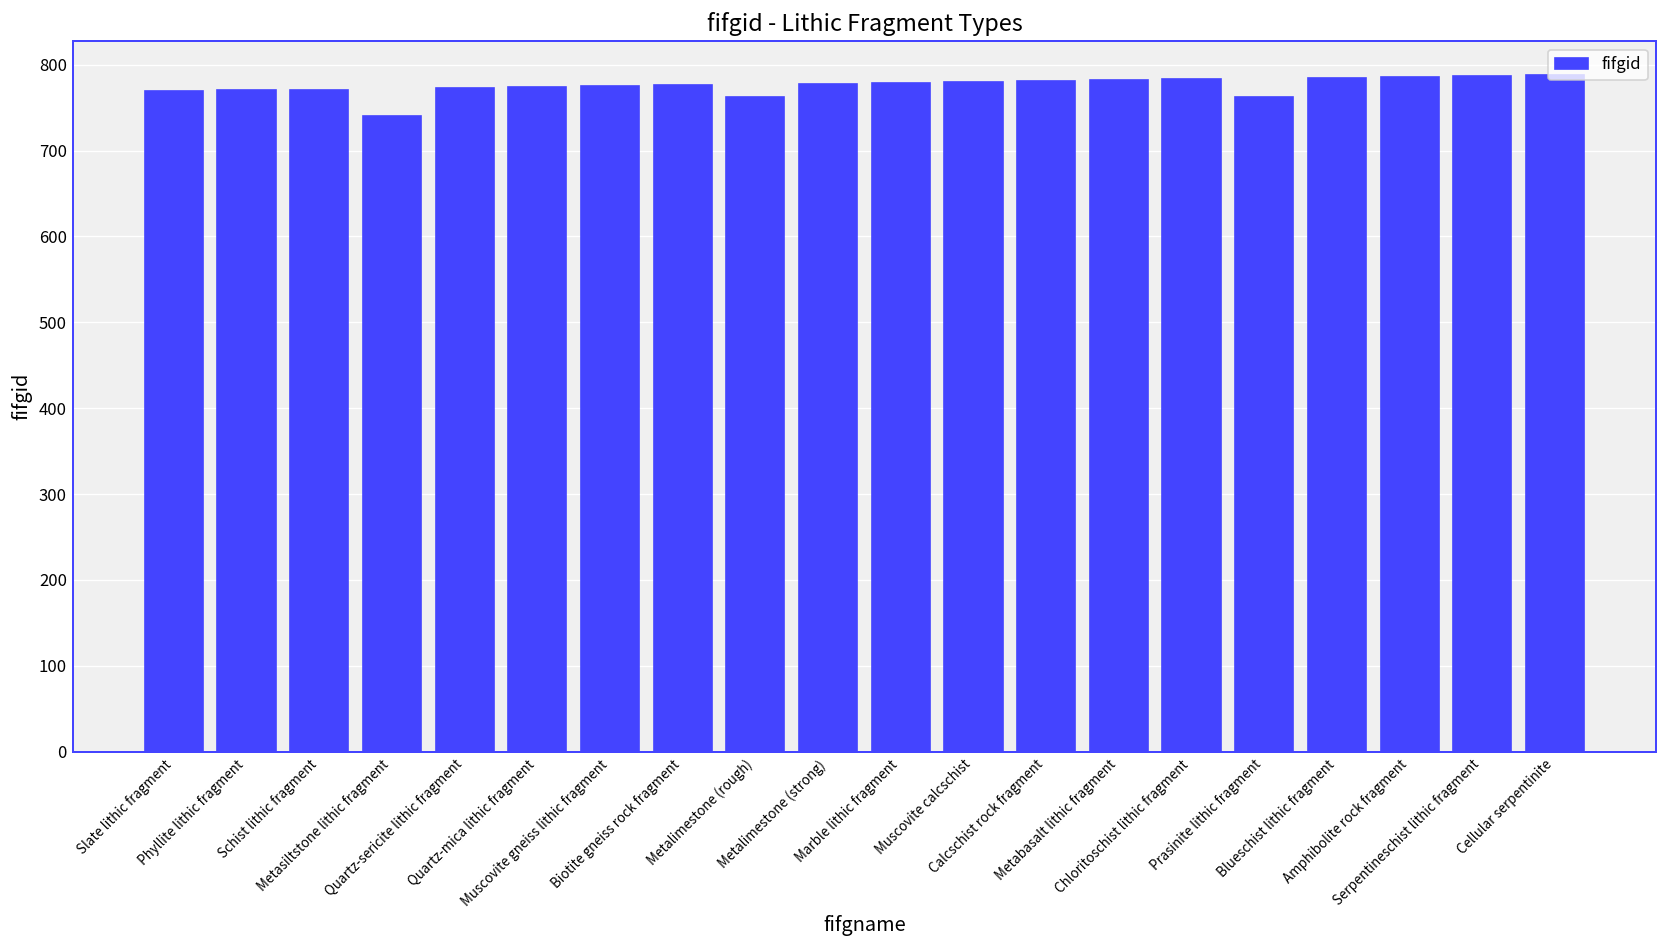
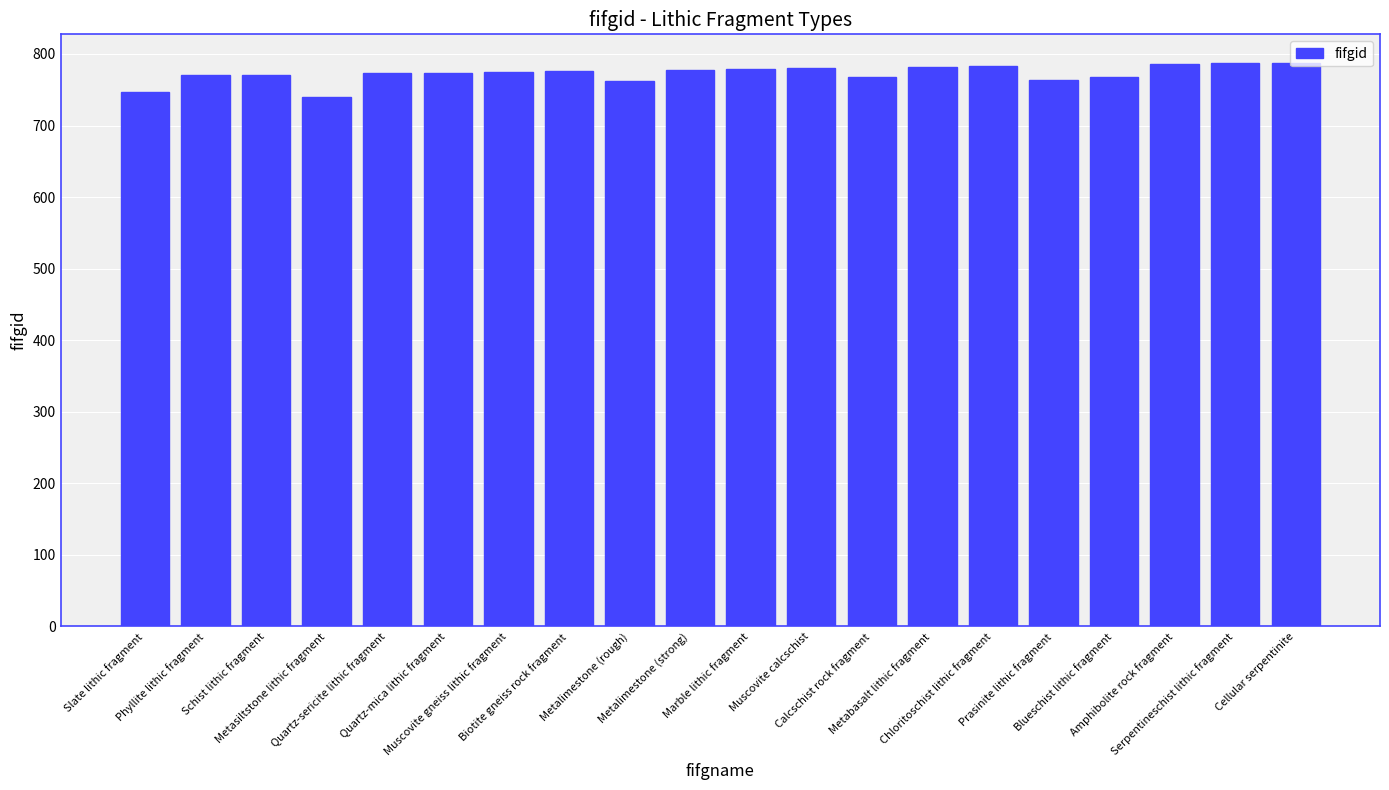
  {
-   "Slate lithic fragment": 770,
+   "Slate lithic fragment": 750,
    "Phyllite lithic fragment": 770,
    "Schist lithic fragment": 770,
    "Metasiltstone lithic fragment": 740,
    "Quartz-sericite lithic fragment": 770,
    "Quartz-mica lithic fragment": 770,
    "Muscovite gneiss lithic fragment": 780,
    "Biotite gneiss rock fragment": 780,
    "Metalimestone (rough)": 760,
    "Metalimestone (strong)": 780,
    "Marble lithic fragment": 780,
    "Muscovite calcschist": 780,
-   "Calcschist rock fragment": 780,
+   "Calcschist rock fragment": 770,
    "Metabasalt lithic fragment": 780,
    "Chloritoschist lithic fragment": 780,
    "Prasinite lithic fragment": 760,
-   "Blueschist lithic fragment": 790,
+   "Blueschist lithic fragment": 770,
    "Amphibolite rock fragment": 790,
    "Serpentineschist lithic fragment": 790
  }
